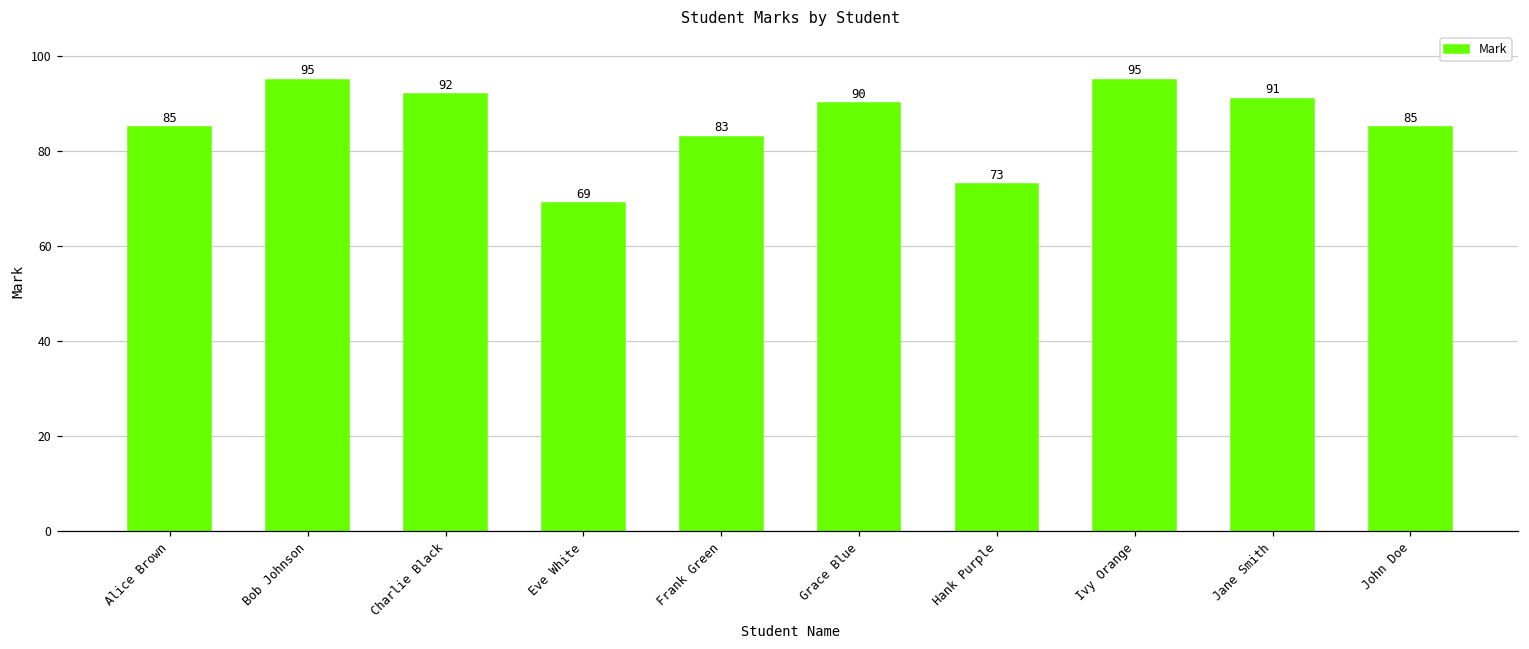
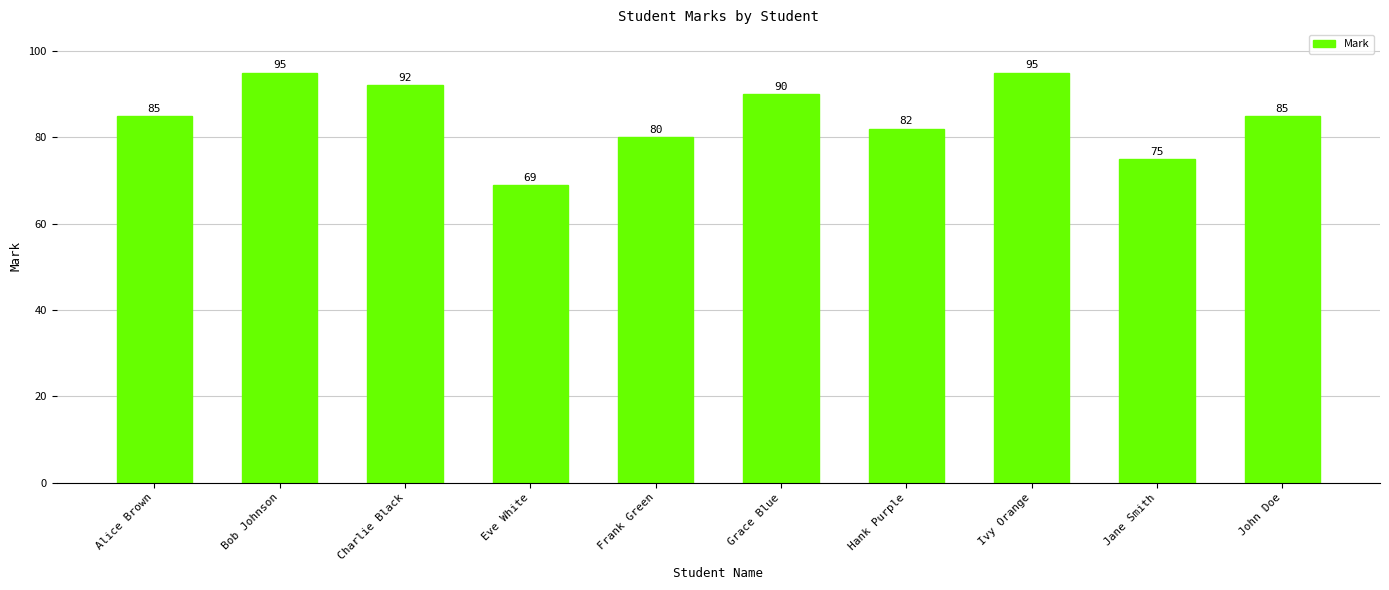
  {
    "Alice Brown": 85,
    "Bob Johnson": 95,
    "Charlie Black": 92,
    "Eve White": 69,
-   "Frank Green": 83,
+   "Frank Green": 80,
    "Grace Blue": 90,
-   "Hank Purple": 73,
+   "Hank Purple": 82,
    "Ivy Orange": 95,
-   "Jane Smith": 91,
+   "Jane Smith": 75,
    "John Doe": 85
  }
